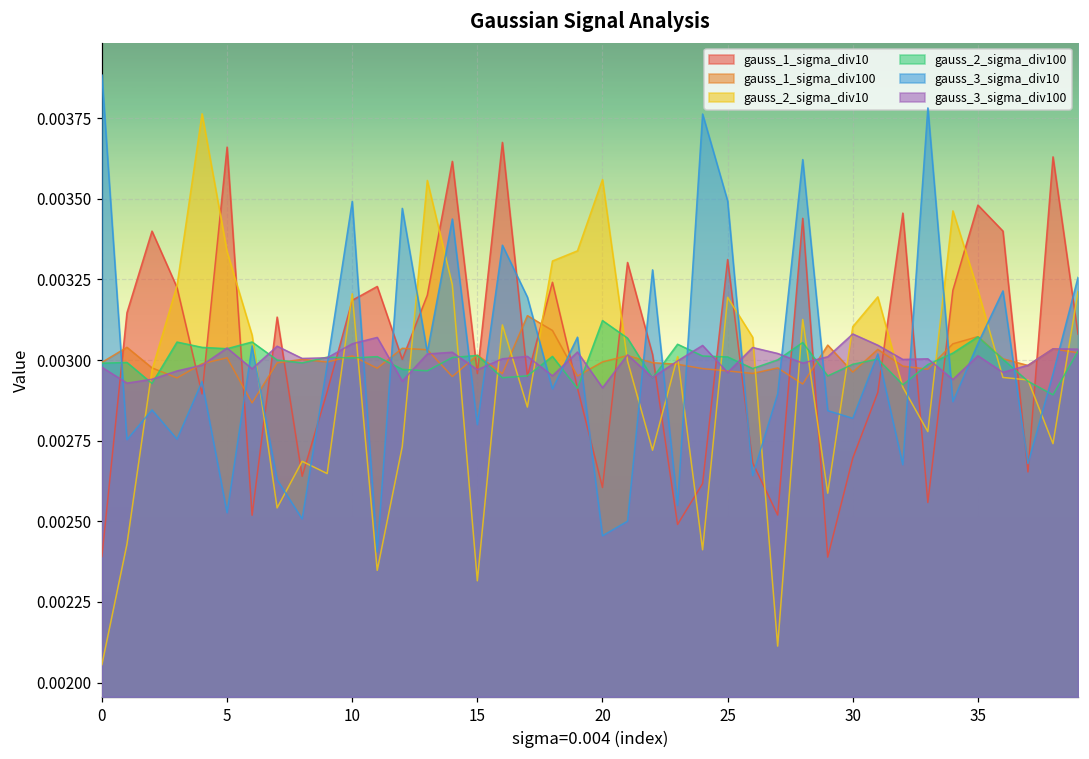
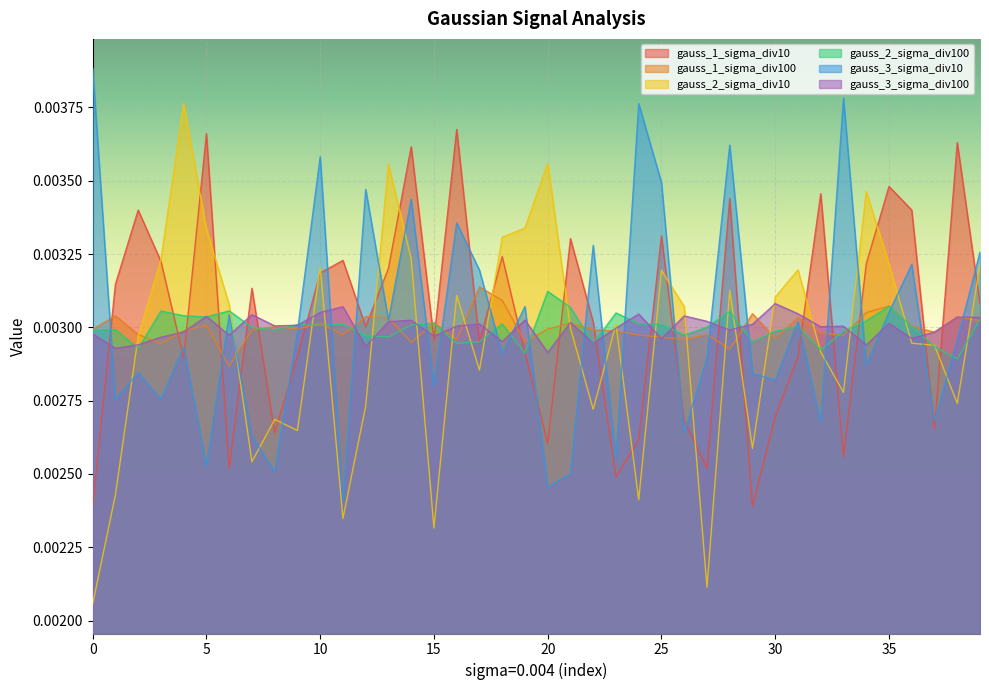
  {
    "gauss_2_sigma_div10": {
      "0": 0.00206,
      "5": 0.00334,
      "10": 0.00321,
      "15": 0.00232,
      "20": 0.00356,
      "25": 0.00319,
      "30": 0.00310,
      "35": 0.00322
    },
    "gauss_2_sigma_div100": {
      "20": 0.00312,
      "25": 0.00301,
      "30": 0.00299
    },
    "gauss_3_sigma_div10": {
      "0": 0.00388,
      "5": 0.00253,
-     "10": 0.00349,
+     "10": 0.00358,
      "15": 0.00280,
      "20": 0.00246,
      "25": 0.00349,
      "30": 0.00282,
      "35": 0.00305
    },
    "gauss_3_sigma_div100": {
      "0": 0.00298,
      "10": 0.00305,
      "15": 0.00297,
      "20": 0.00291,
      "30": 0.00308,
      "35": 0.00301
    }
  }
